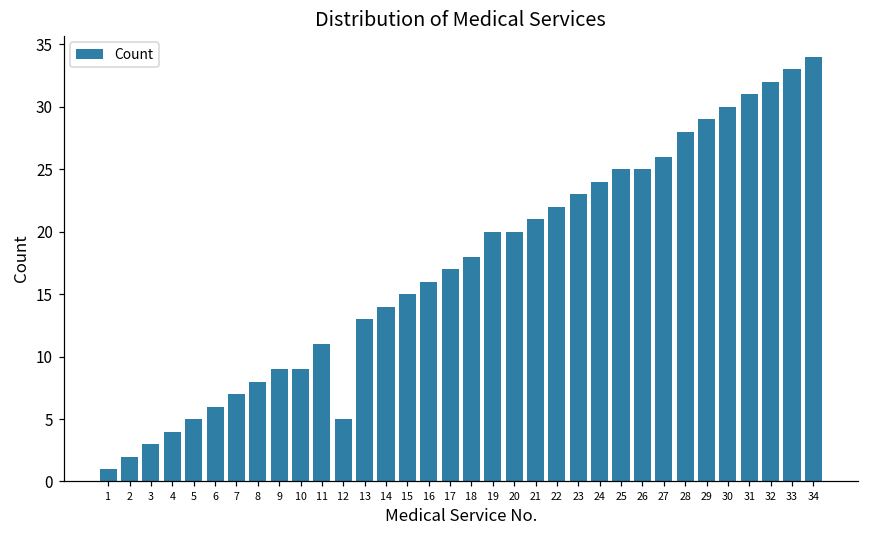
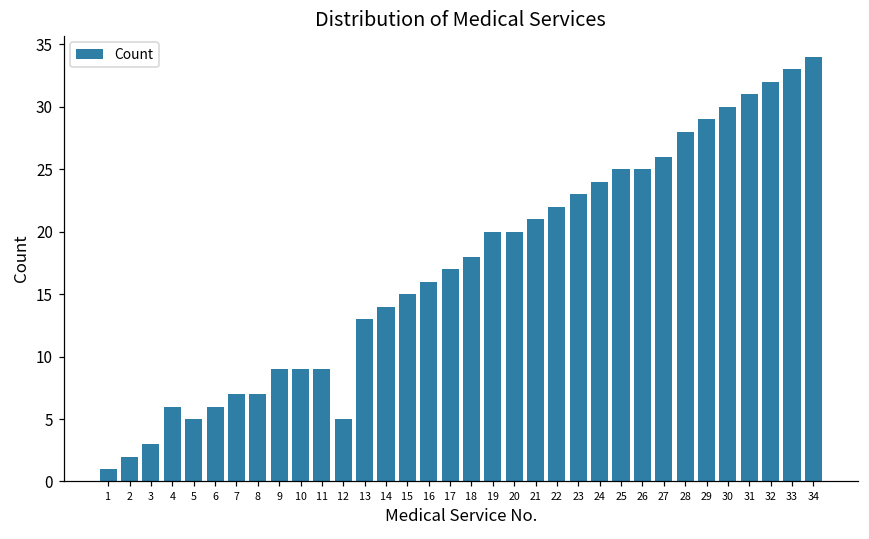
  {
    "1": 1,
    "2": 2,
    "3": 3,
-   "4": 4,
+   "4": 6,
    "5": 5,
    "6": 6,
    "7": 7,
-   "8": 8,
+   "8": 7,
    "9": 9,
    "10": 9,
-   "11": 11,
+   "11": 9,
    "12": 5,
    "13": 13,
    "14": 14,
    "15": 15,
    "16": 16,
    "17": 17,
    "18": 18,
    "19": 20,
    "20": 20,
    "21": 21,
    "22": 22,
    "23": 23,
    "24": 24,
    "25": 25,
    "26": 25,
    "27": 26,
    "28": 28,
    "29": 29,
    "30": 30,
    "31": 31,
    "32": 32,
    "33": 33,
    "34": 34
  }
